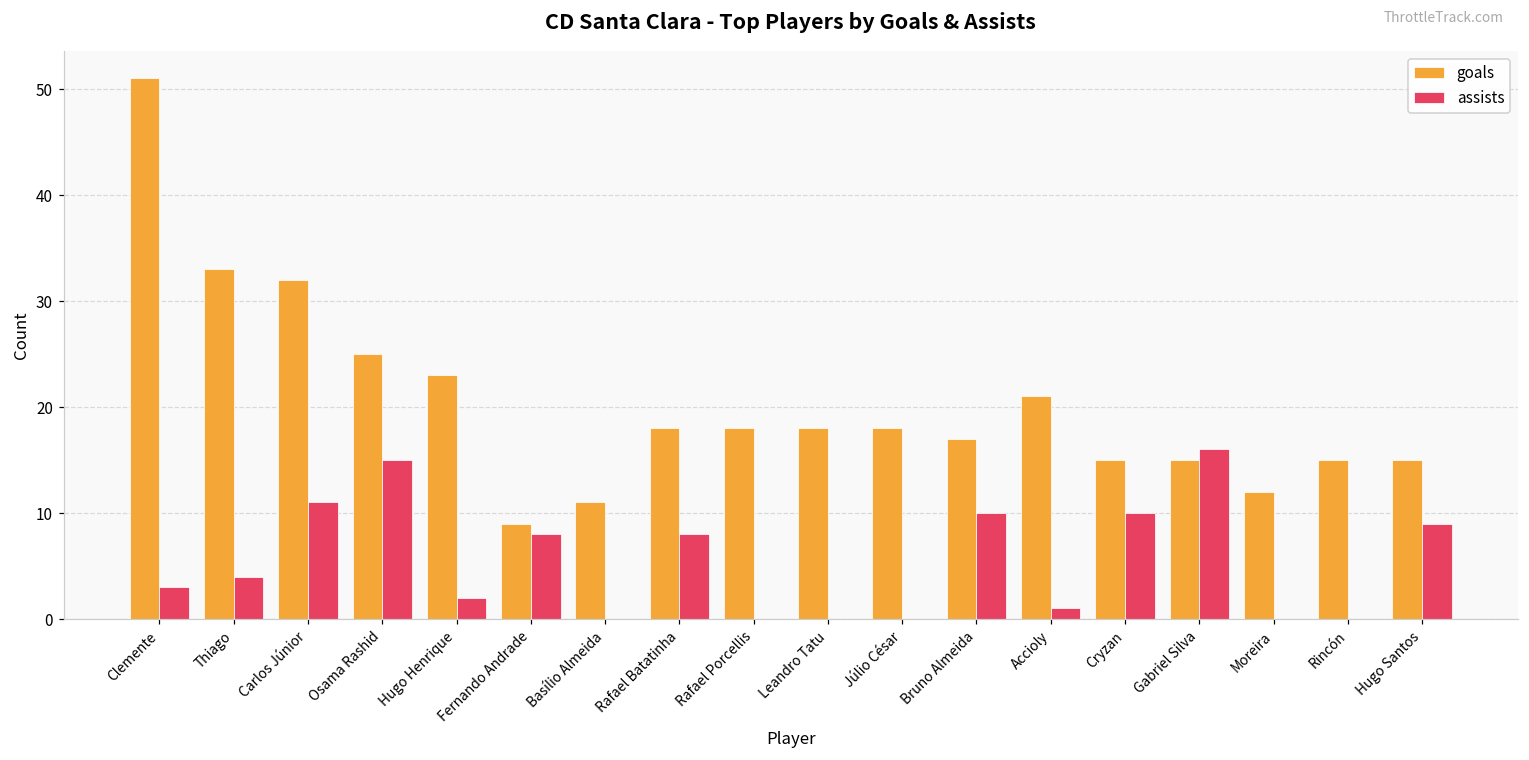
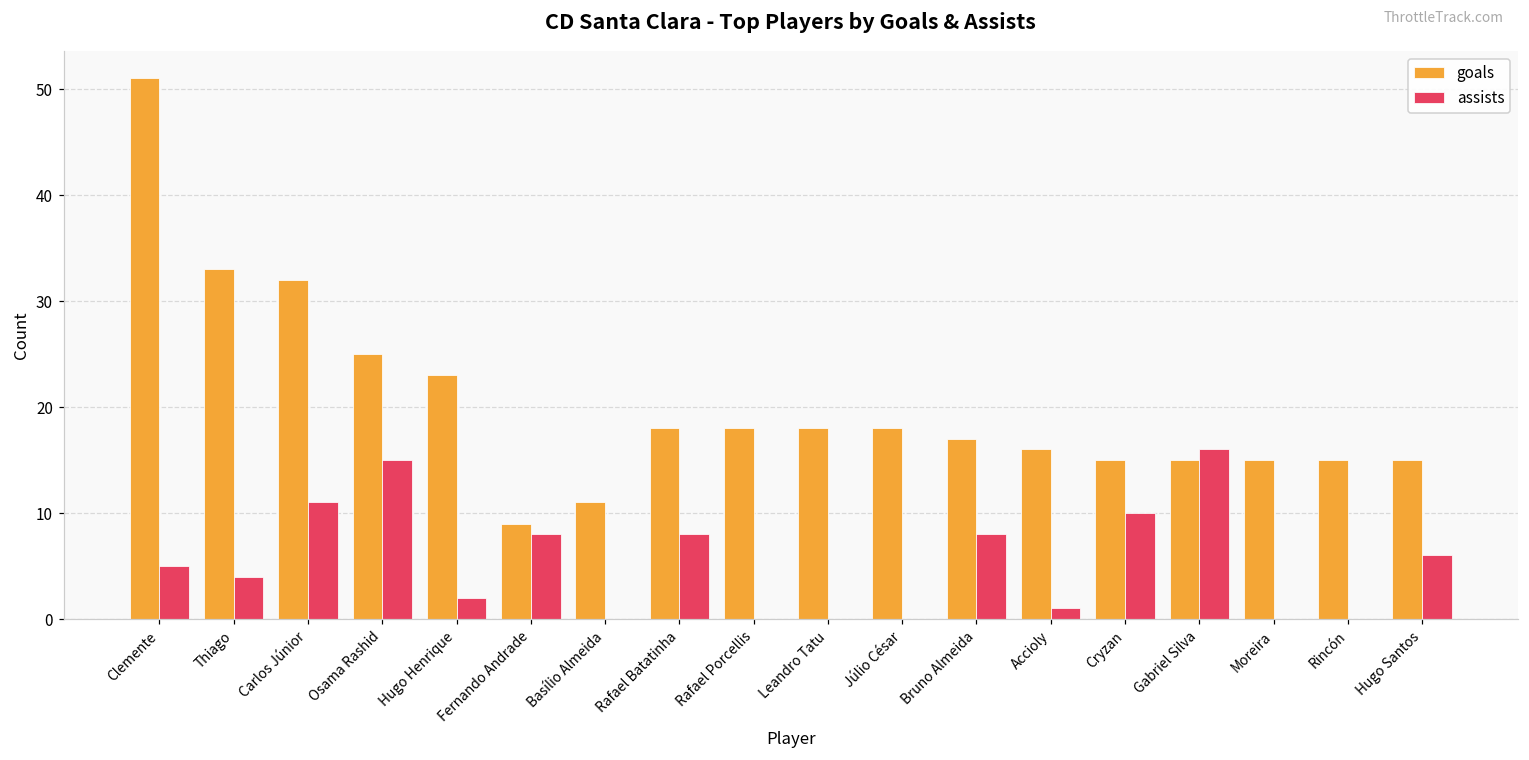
  {
    "goals": {
      "Clemente": 51,
      "Thiago": 33,
      "Carlos Júnior": 32,
      "Osama Rashid": 25,
      "Hugo Henrique": 23,
      "Fernando Andrade": 9,
      "Basílio Almeida": 11,
      "Rafael Batatinha": 18,
      "Rafael Porcellis": 18,
      "Leandro Tatu": 18,
      "Júlio César": 18,
      "Bruno Almeida": 17,
-     "Accioly": 21,
+     "Accioly": 16,
      "Cryzan": 15,
      "Gabriel Silva": 15,
-     "Moreira": 12,
+     "Moreira": 15,
      "Rincón": 15,
      "Hugo Santos": 15
    },
    "assists": {
-     "Clemente": 3,
+     "Clemente": 5,
      "Thiago": 4,
      "Carlos Júnior": 11,
      "Osama Rashid": 15,
      "Hugo Henrique": 2,
      "Fernando Andrade": 8,
      "Basílio Almeida": 0,
      "Rafael Batatinha": 8,
      "Rafael Porcellis": 0,
      "Leandro Tatu": 0,
      "Júlio César": 0,
-     "Bruno Almeida": 10,
+     "Bruno Almeida": 8,
      "Accioly": 1,
      "Cryzan": 10,
      "Gabriel Silva": 16,
      "Moreira": 0,
      "Rincón": 0,
-     "Hugo Santos": 9
+     "Hugo Santos": 6
    }
  }
